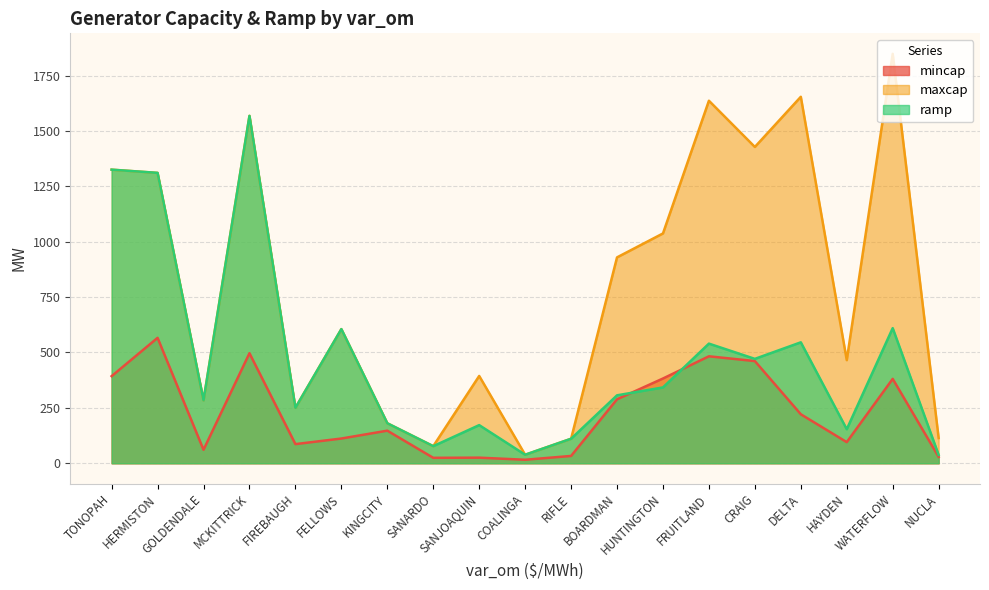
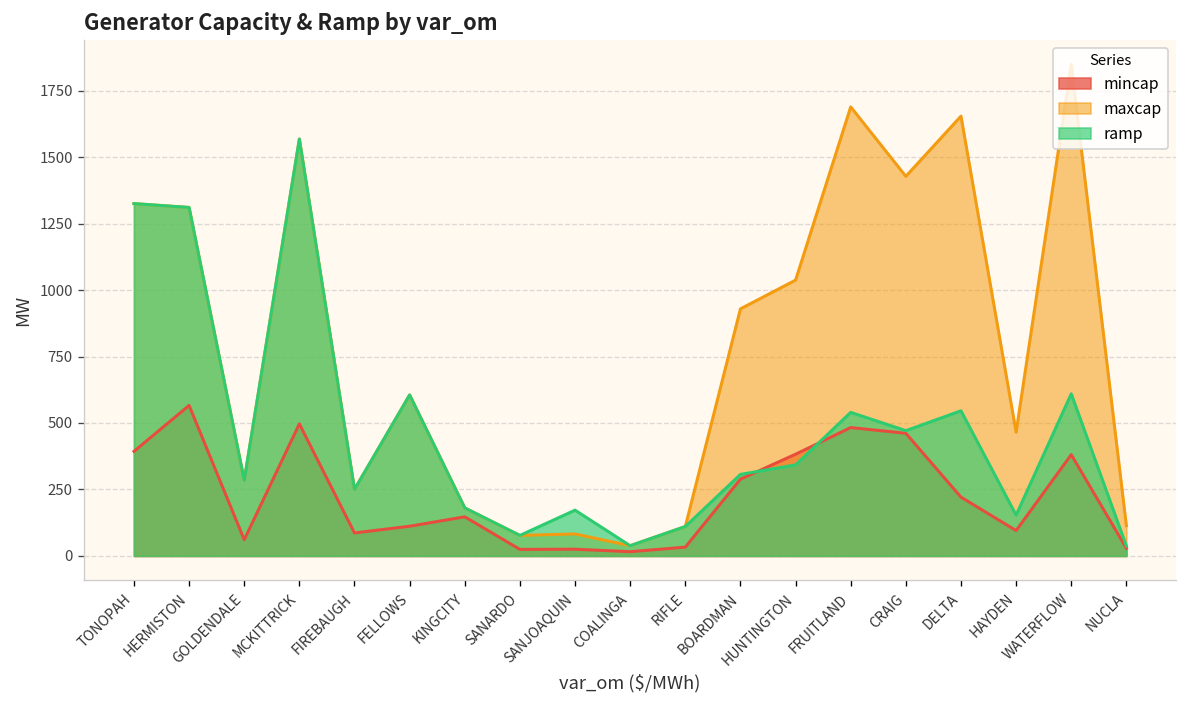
  {
    "mincap": {
      "TONOPAH": 390,
      "HERMISTON": 570,
      "GOLDENDALE": 60,
      "MCKITTRICK": 500,
      "FIREBAUGH": 90,
      "FELLOWS": 110,
      "KINGCITY": 150,
      "SANARDO": 20,
      "SANJOAQUIN": 30,
      "COALINGA": 20,
      "RIFLE": 30,
      "BOARDMAN": 290,
      "HUNTINGTON": 380,
      "FRUITLAND": 480,
      "DELTA": 220,
      "HAYDEN": 100,
      "WATERFLOW": 380
    },
    "maxcap": {
-     "SANJOAQUIN": 390,
+     "SANJOAQUIN": 80,
      "BOARDMAN": 930,
      "HUNTINGTON": 1040,
-     "FRUITLAND": 1640,
+     "FRUITLAND": 1690,
      "CRAIG": 1430,
      "DELTA": 1650,
      "HAYDEN": 470,
      "NUCLA": 110
    },
    "ramp": {
      "SANJOAQUIN": 170,
      "BOARDMAN": 310,
      "HUNTINGTON": 340,
      "FRUITLAND": 540,
      "DELTA": 550,
      "HAYDEN": 150,
      "WATERFLOW": 610
    }
  }
